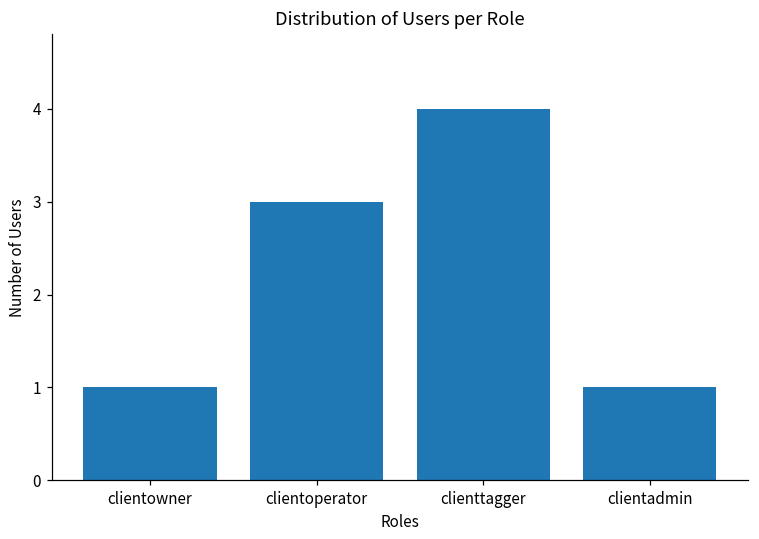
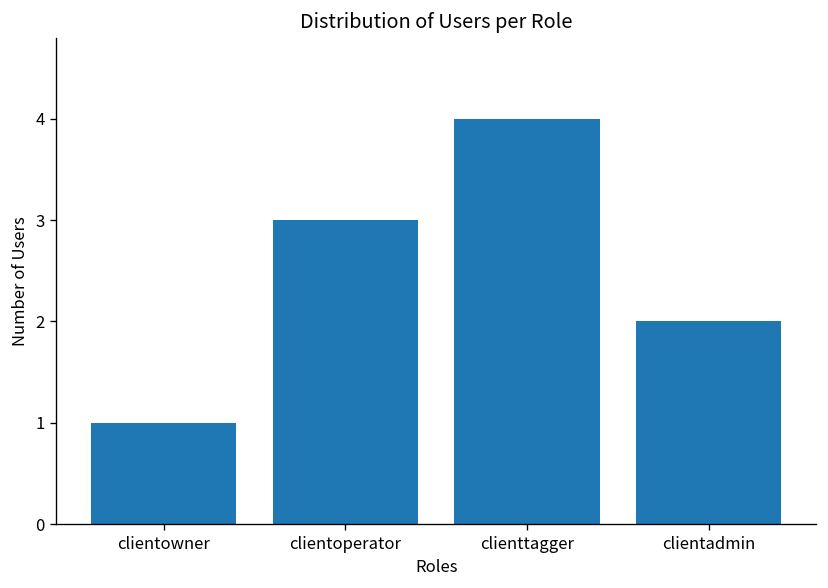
  {
    "clientowner": 1,
    "clientoperator": 3,
    "clienttagger": 4,
-   "clientadmin": 1
+   "clientadmin": 2
  }
